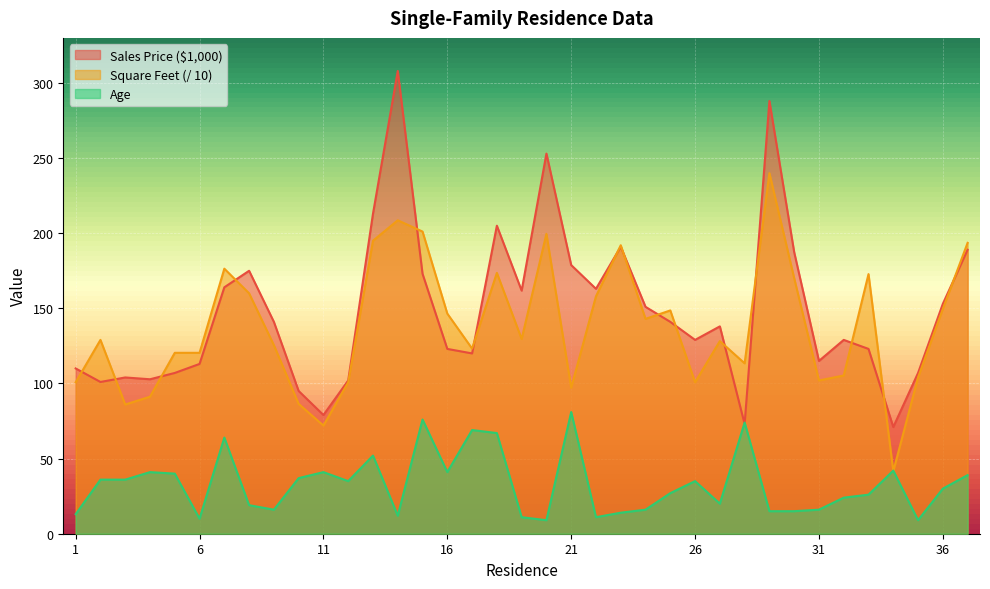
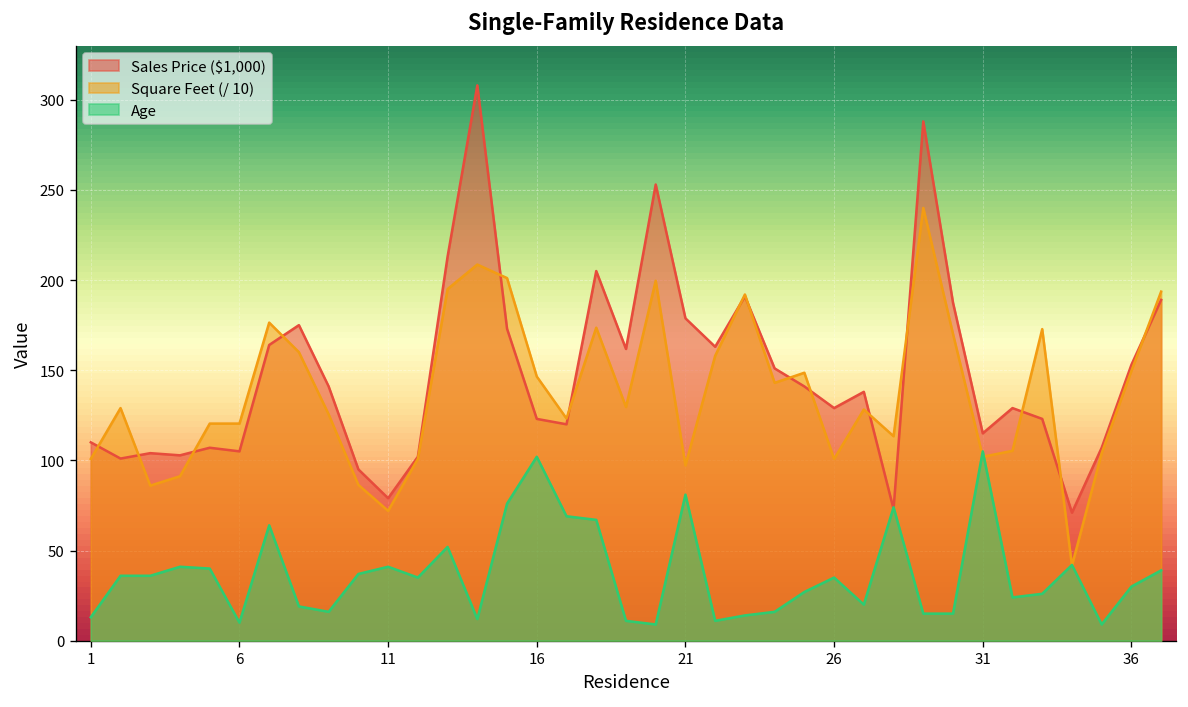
  {
    "Sales Price ($1,000)": {
      "1": 110,
-     "6": 113,
+     "6": 105,
      "11": 79,
      "16": 123,
      "21": 179,
      "26": 129,
      "31": 115,
      "36": 153
    },
    "Square Feet (/ 10)": {
      "1": 101,
      "6": 120,
      "11": 72,
      "16": 147,
      "21": 97,
      "26": 101,
      "31": 102,
      "36": 150
    },
    "Age": {
      "1": 13,
      "6": 10,
      "11": 41,
-     "16": 41,
+     "16": 102,
      "21": 81,
      "26": 35,
-     "31": 16,
+     "31": 105,
      "36": 30
    }
  }
